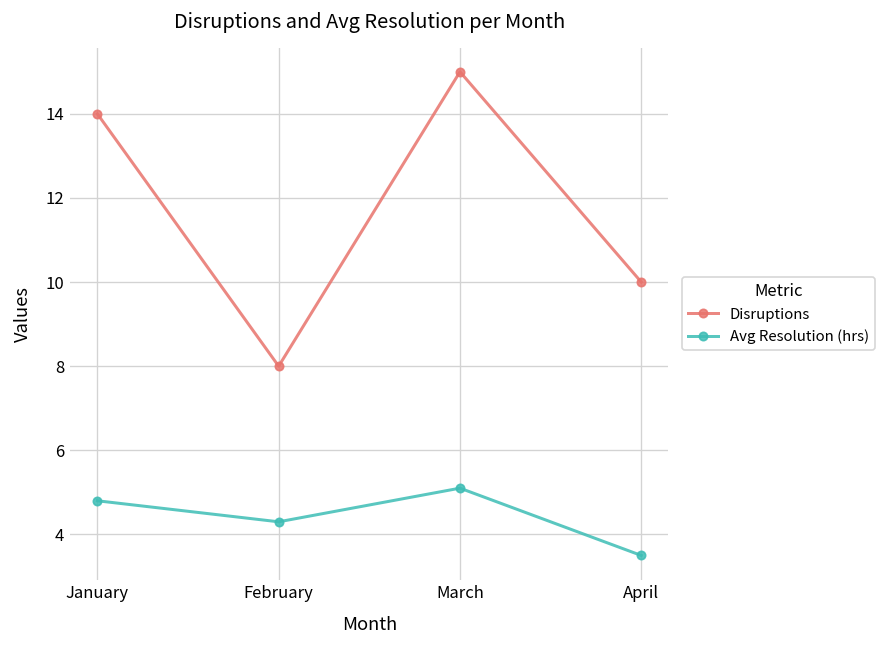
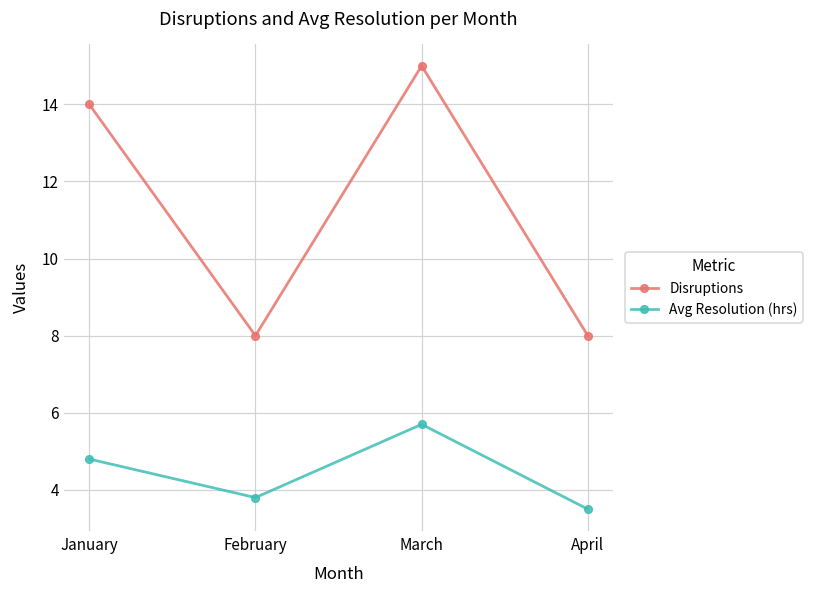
  {
    "Disruptions": {
      "January": 14,
      "February": 8,
      "March": 15,
-     "April": 10
+     "April": 8
    },
    "Avg Resolution (hrs)": {
      "January": 4.8,
-     "February": 4.3,
-     "March": 5.1,
+     "February": 3.8,
+     "March": 5.7,
      "April": 3.5
    }
  }
